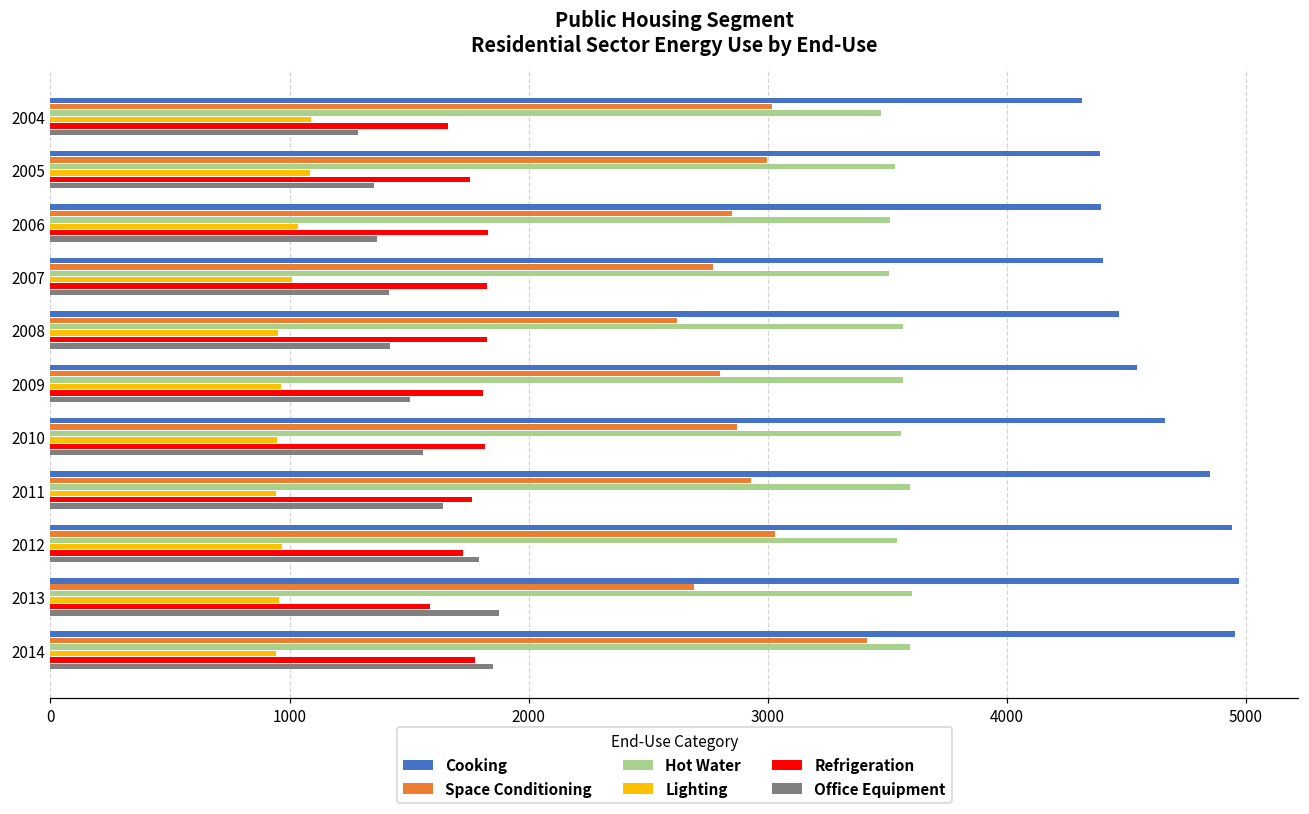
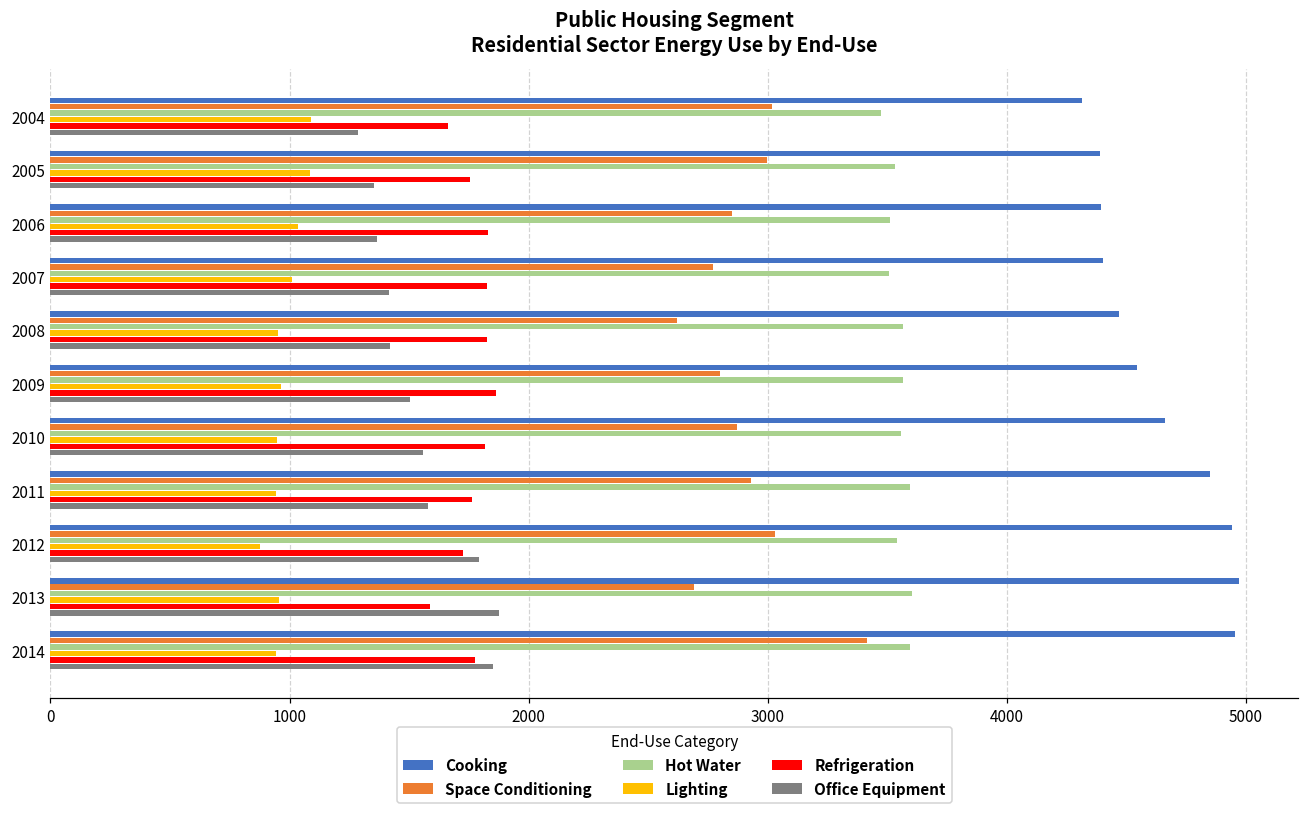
  {
    "Cooking": {
      "2004": 4310,
      "2005": 4390,
      "2006": 4400,
      "2007": 4400,
      "2008": 4470,
      "2009": 4550,
      "2010": 4660,
      "2011": 4850,
      "2012": 4940,
      "2013": 4970,
      "2014": 4960
    },
    "Space Conditioning": {
      "2004": 3020,
      "2005": 3000,
      "2006": 2850,
      "2007": 2770,
      "2008": 2620,
      "2009": 2800,
      "2010": 2870,
      "2011": 2930,
      "2012": 3030,
      "2013": 2690,
      "2014": 3410
    },
    "Hot Water": {
      "2004": 3470,
      "2005": 3530,
      "2006": 3510,
      "2007": 3510,
      "2008": 3570,
      "2009": 3570,
      "2010": 3560,
      "2011": 3600,
      "2012": 3540,
      "2013": 3600,
      "2014": 3600
    },
    "Lighting": {
      "2004": 1090,
      "2005": 1090,
      "2006": 1040,
      "2007": 1010,
      "2008": 950,
      "2009": 960,
      "2010": 950,
      "2011": 940,
-     "2012": 970,
+     "2012": 880,
      "2013": 960,
      "2014": 940
    },
    "Refrigeration": {
      "2004": 1660,
      "2005": 1750,
      "2006": 1830,
      "2007": 1830,
      "2008": 1830,
-     "2009": 1810,
+     "2009": 1860,
      "2010": 1820,
      "2011": 1760,
      "2012": 1720,
      "2013": 1590,
      "2014": 1780
    },
    "Office Equipment": {
      "2004": 1280,
      "2005": 1350,
      "2006": 1370,
      "2007": 1410,
      "2008": 1420,
      "2009": 1500,
      "2010": 1560,
-     "2011": 1640,
+     "2011": 1580,
      "2012": 1790,
      "2013": 1880,
      "2014": 1850
    }
  }
